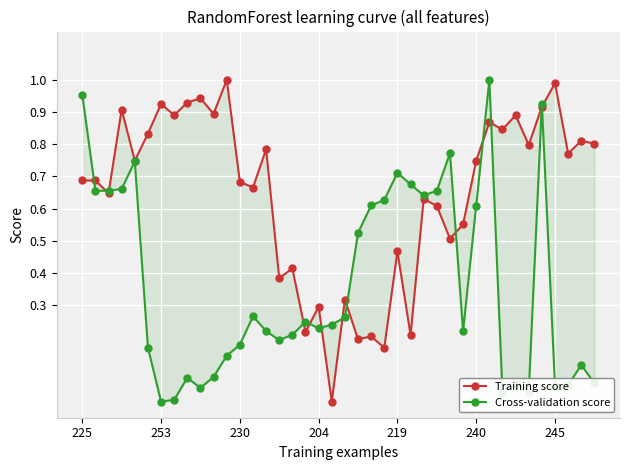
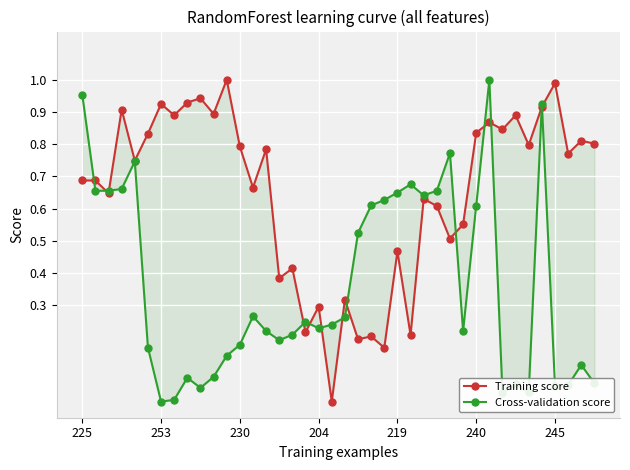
  {
    "Training score": {
      "225": 0.69,
-     "230": 0.68,
+     "230": 0.79,
      "219": 0.47,
-     "240": 0.75
+     "240": 0.84
    },
    "Cross-validation score": {
      "253": 0.00,
      "230": 0.18,
      "204": 0.23,
-     "219": 0.71,
+     "219": 0.65,
      "240": 0.61
    }
  }
